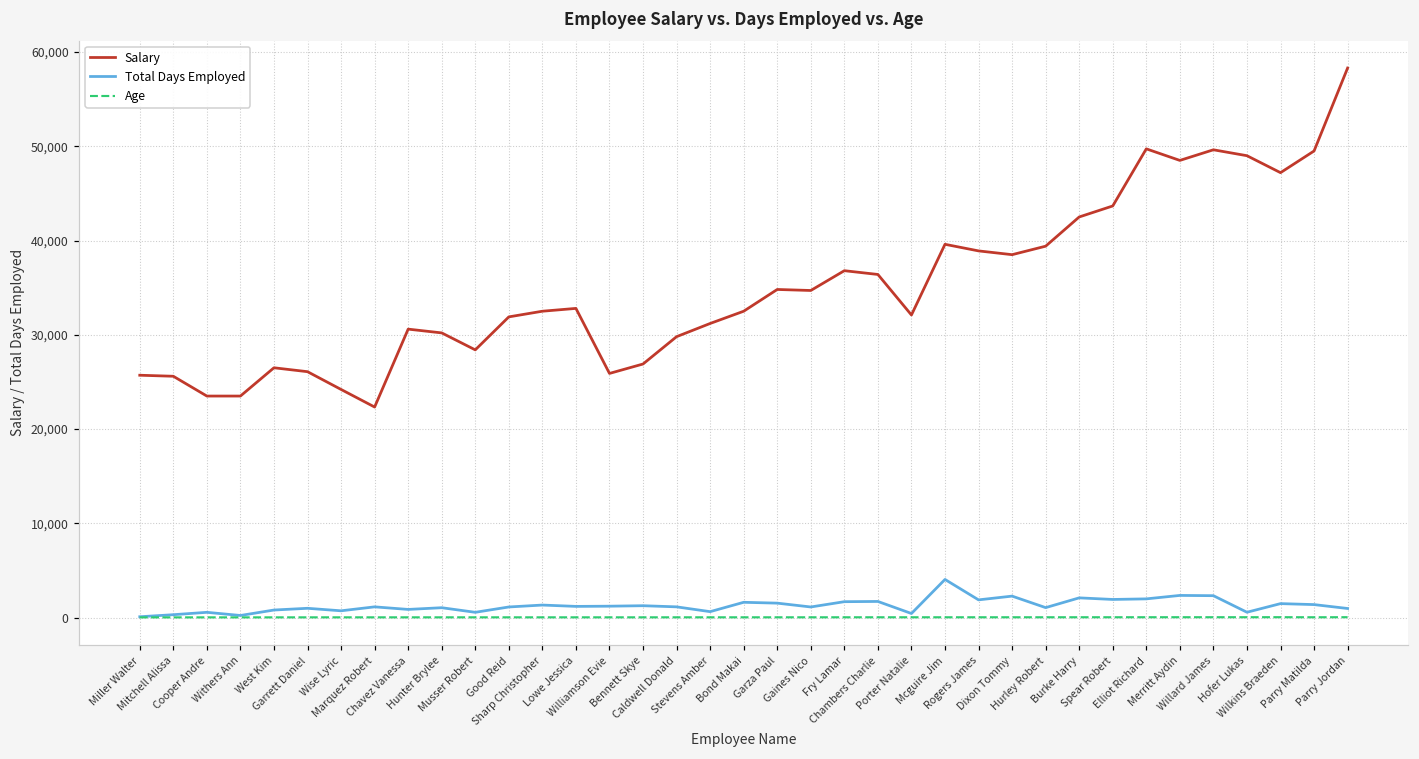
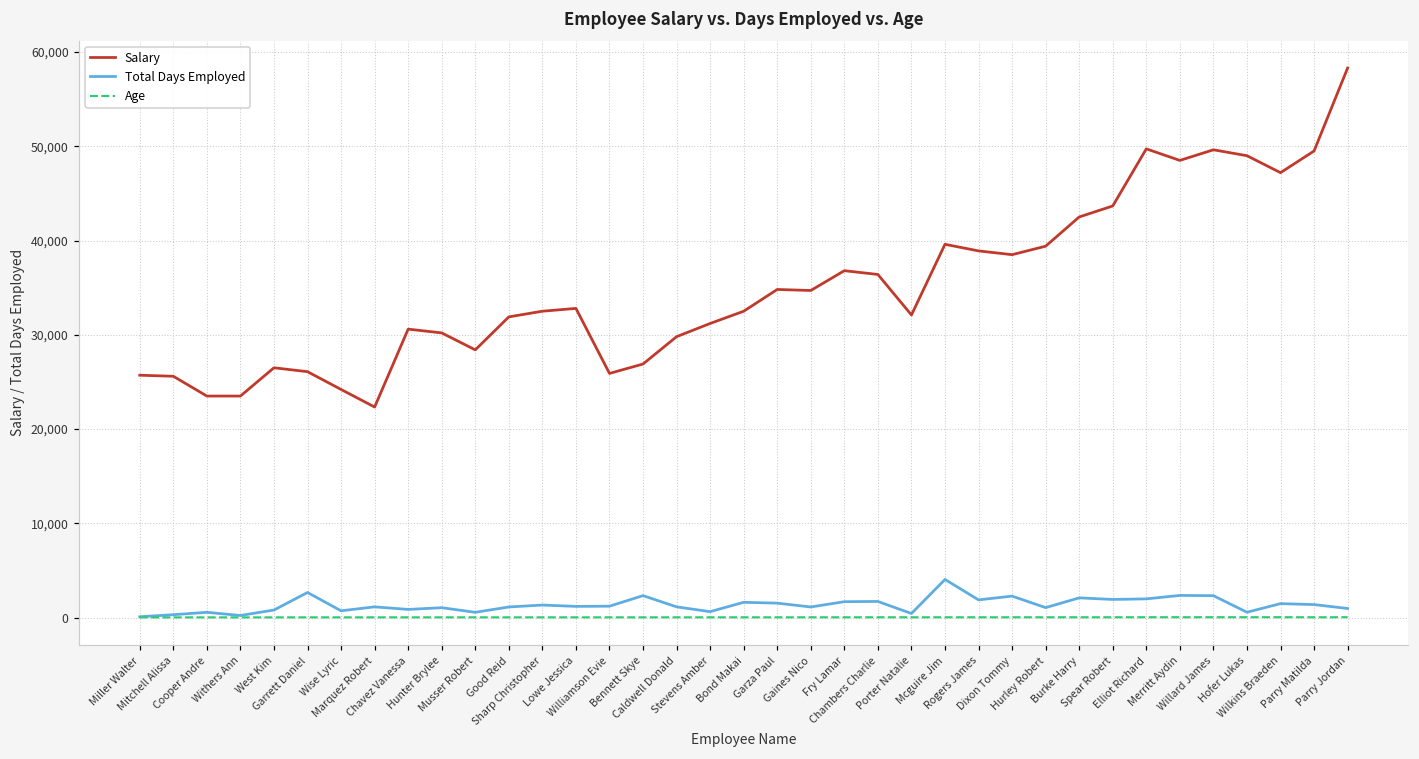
  {
    "Salary": {
      "Miller Walter": "26,000",
      "Mitchell Alissa": "26,000",
      "Cooper Andre": "24,000",
      "Withers Ann": "24,000",
      "West Kim": "27,000",
      "Garrett Daniel": "26,000",
      "Wise Lyric": "24,000",
      "Marquez Robert": "22,000",
      "Chavez Vanessa": "31,000",
      "Hunter Brylee": "30,000",
      "Musser Robert": "28,000",
      "Good Reid": "32,000",
      "Sharp Christopher": "33,000",
      "Lowe Jessica": "33,000",
      "Williamson Evie": "26,000",
      "Bennett Skye": "27,000",
      "Caldwell Donald": "30,000",
      "Stevens Amber": "31,000",
      "Bond Makai": "33,000",
      "Garza Paul": "35,000",
      "Gaines Nico": "35,000",
      "Fry Lamar": "37,000",
      "Chambers Charlie": "36,000",
      "Porter Natalie": "32,000",
      "Mcguire Jim": "40,000",
      "Rogers James": "39,000",
      "Dixon Tommy": "39,000",
      "Hurley Robert": "39,000",
      "Burke Harry": "43,000",
      "Spear Robert": "44,000",
      "Elliot Richard": "50,000",
      "Merritt Aydin": "49,000",
      "Willard James": "50,000",
      "Hofer Lukas": "49,000",
      "Wilkins Braeden": "47,000",
      "Parry Matilda": "50,000",
      "Parry Jordan": "58,000"
    },
    "Total Days Employed": {
      "Cooper Andre": "1,000",
      "West Kim": "1,000",
-     "Garrett Daniel": "1,000",
+     "Garrett Daniel": "3,000",
      "Wise Lyric": "1,000",
      "Marquez Robert": "1,000",
      "Chavez Vanessa": "1,000",
      "Hunter Brylee": "1,000",
      "Musser Robert": "1,000",
      "Good Reid": "1,000",
      "Sharp Christopher": "1,000",
      "Lowe Jessica": "1,000",
      "Williamson Evie": "1,000",
-     "Bennett Skye": "1,000",
+     "Bennett Skye": "2,000",
      "Caldwell Donald": "1,000",
      "Stevens Amber": "1,000",
      "Bond Makai": "2,000",
      "Garza Paul": "2,000",
      "Gaines Nico": "1,000",
      "Fry Lamar": "2,000",
      "Chambers Charlie": "2,000",
      "Porter Natalie": "0",
      "Mcguire Jim": "4,000",
      "Rogers James": "2,000",
      "Dixon Tommy": "2,000",
      "Hurley Robert": "1,000",
      "Burke Harry": "2,000",
      "Spear Robert": "2,000",
      "Elliot Richard": "2,000",
      "Merritt Aydin": "2,000",
      "Willard James": "2,000",
      "Hofer Lukas": "1,000",
      "Wilkins Braeden": "1,000",
      "Parry Matilda": "1,000",
      "Parry Jordan": "1,000"
    },
    "Age": {
      "Cooper Andre": "0",
      "West Kim": "0",
      "Garrett Daniel": "0",
      "Wise Lyric": "0",
      "Marquez Robert": "0",
      "Chavez Vanessa": "0",
      "Hunter Brylee": "0",
      "Musser Robert": "0",
      "Good Reid": "0",
      "Sharp Christopher": "0",
      "Lowe Jessica": "0",
      "Williamson Evie": "0",
      "Bennett Skye": "0",
      "Caldwell Donald": "0",
      "Stevens Amber": "0",
      "Bond Makai": "0",
      "Garza Paul": "0",
      "Gaines Nico": "0",
      "Fry Lamar": "0",
      "Chambers Charlie": "0",
      "Porter Natalie": "0",
      "Mcguire Jim": "0",
      "Rogers James": "0",
      "Dixon Tommy": "0",
      "Hurley Robert": "0",
      "Burke Harry": "0",
      "Spear Robert": "0",
      "Elliot Richard": "0",
      "Merritt Aydin": "0",
      "Willard James": "0",
      "Hofer Lukas": "0",
      "Wilkins Braeden": "0",
      "Parry Matilda": "0",
      "Parry Jordan": "0"
    }
  }
